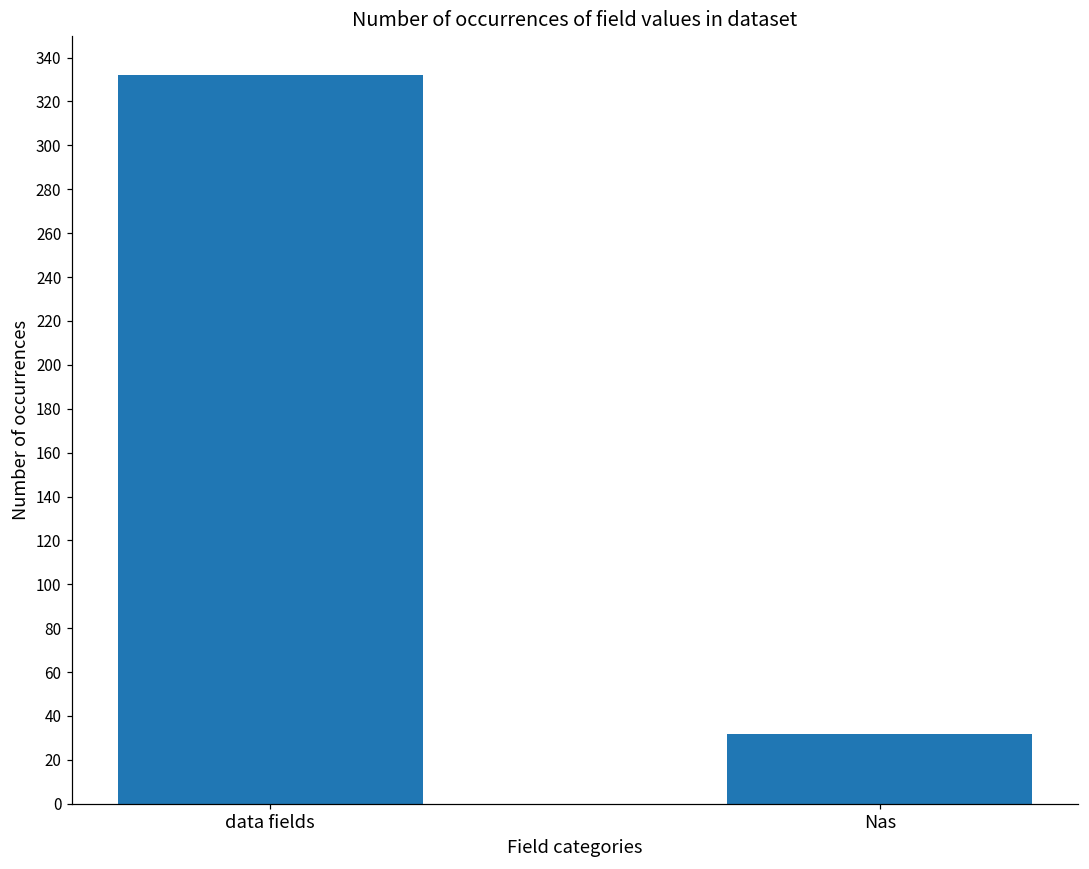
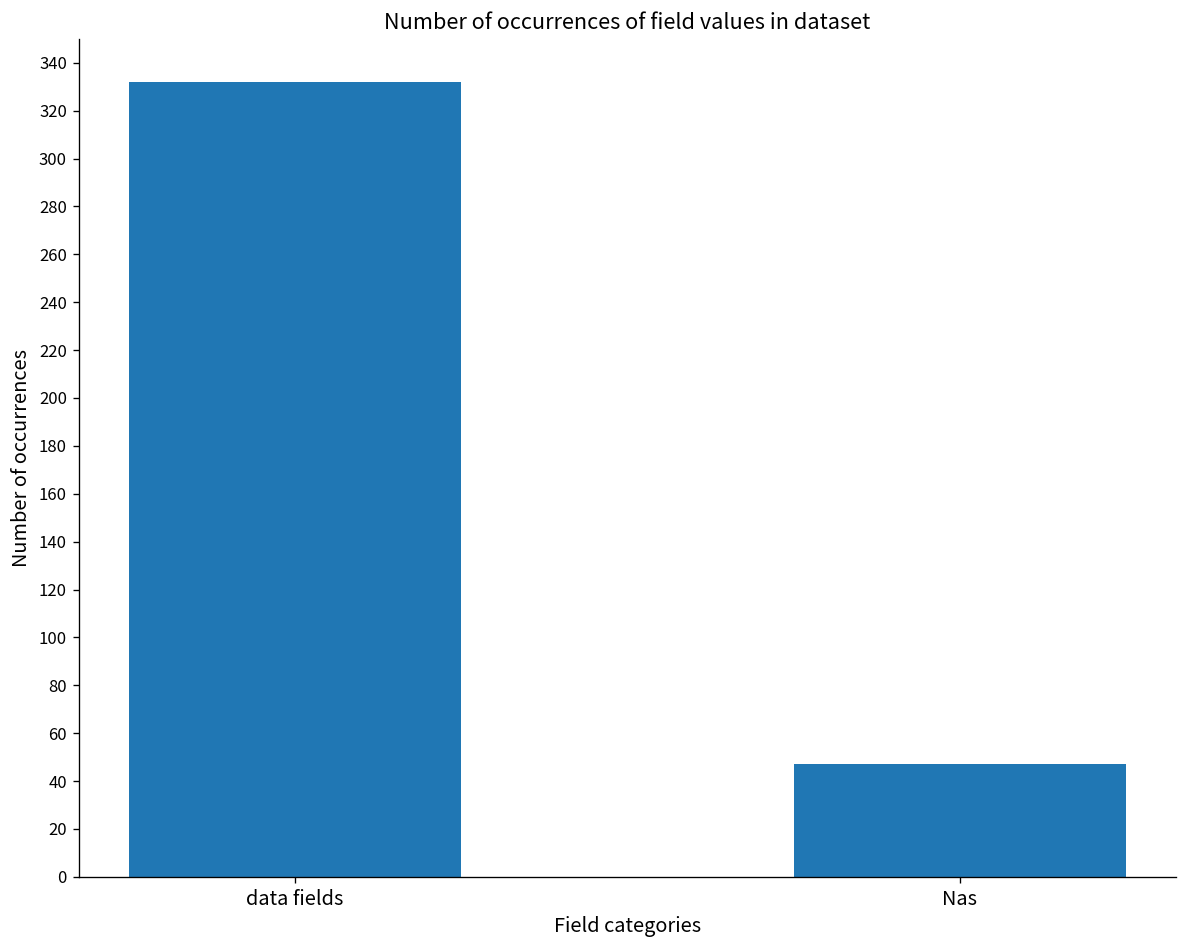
  {
    "data fields": 332,
-   "Nas": 32
+   "Nas": 47
  }
